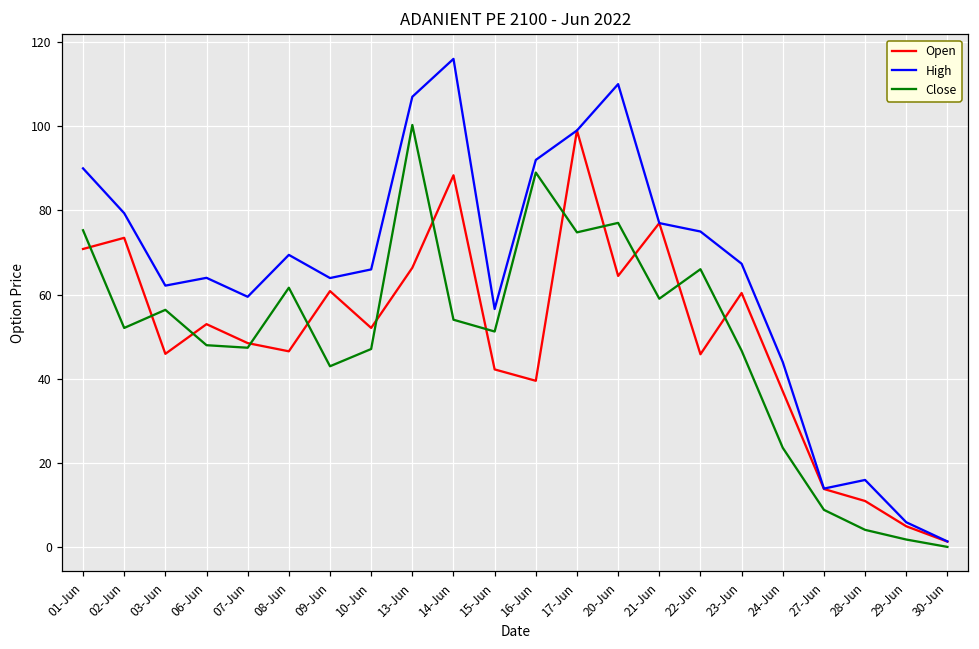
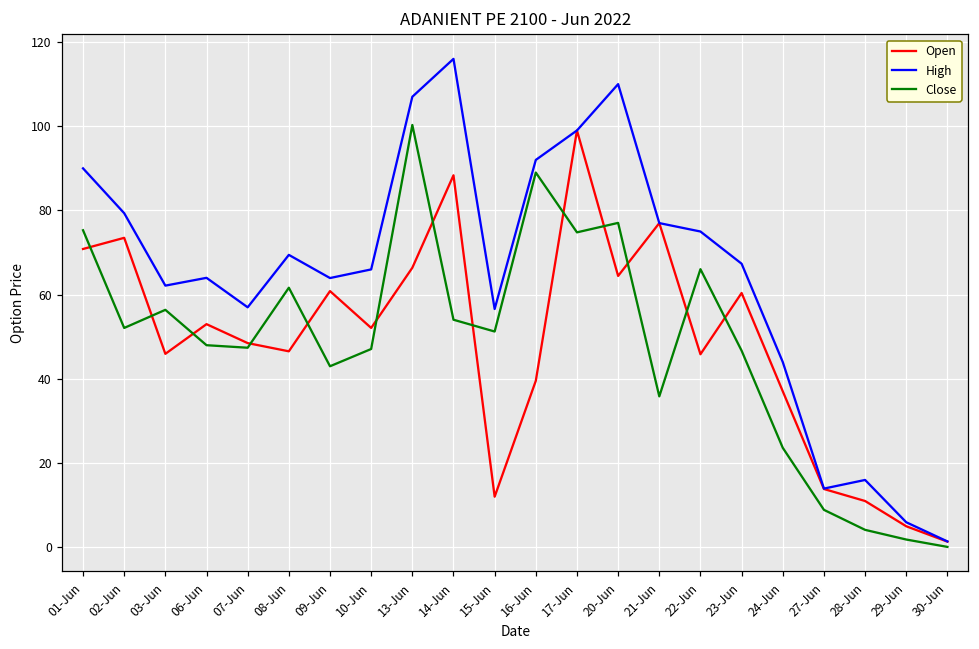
  {
    "Open": {
      "01-Jun": 71,
      "02-Jun": 74,
      "03-Jun": 46,
      "06-Jun": 53,
      "07-Jun": 49,
      "08-Jun": 47,
      "09-Jun": 61,
      "10-Jun": 52,
      "13-Jun": 66,
      "14-Jun": 88,
-     "15-Jun": 42,
+     "15-Jun": 12,
      "16-Jun": 40,
      "20-Jun": 64,
      "22-Jun": 46,
      "23-Jun": 60,
      "24-Jun": 37,
      "28-Jun": 11,
      "29-Jun": 5
    },
    "High": {
      "01-Jun": 90,
      "02-Jun": 79,
      "03-Jun": 62,
      "06-Jun": 64,
-     "07-Jun": 60,
+     "07-Jun": 57,
      "08-Jun": 69,
      "09-Jun": 64,
      "10-Jun": 66,
      "13-Jun": 107,
      "14-Jun": 116,
      "15-Jun": 57,
      "16-Jun": 92,
      "20-Jun": 110,
      "22-Jun": 75,
      "23-Jun": 67,
      "24-Jun": 44,
      "28-Jun": 16,
      "29-Jun": 6
    },
    "Close": {
      "01-Jun": 75,
      "02-Jun": 52,
      "03-Jun": 56,
      "06-Jun": 48,
      "07-Jun": 47,
      "08-Jun": 62,
      "09-Jun": 43,
      "10-Jun": 47,
      "13-Jun": 100,
      "14-Jun": 54,
      "15-Jun": 51,
      "16-Jun": 89,
      "17-Jun": 75,
      "20-Jun": 77,
-     "21-Jun": 59,
+     "21-Jun": 36,
      "22-Jun": 66,
      "23-Jun": 47,
      "24-Jun": 24,
      "27-Jun": 9,
      "28-Jun": 4,
      "29-Jun": 2,
      "30-Jun": 0
    }
  }
